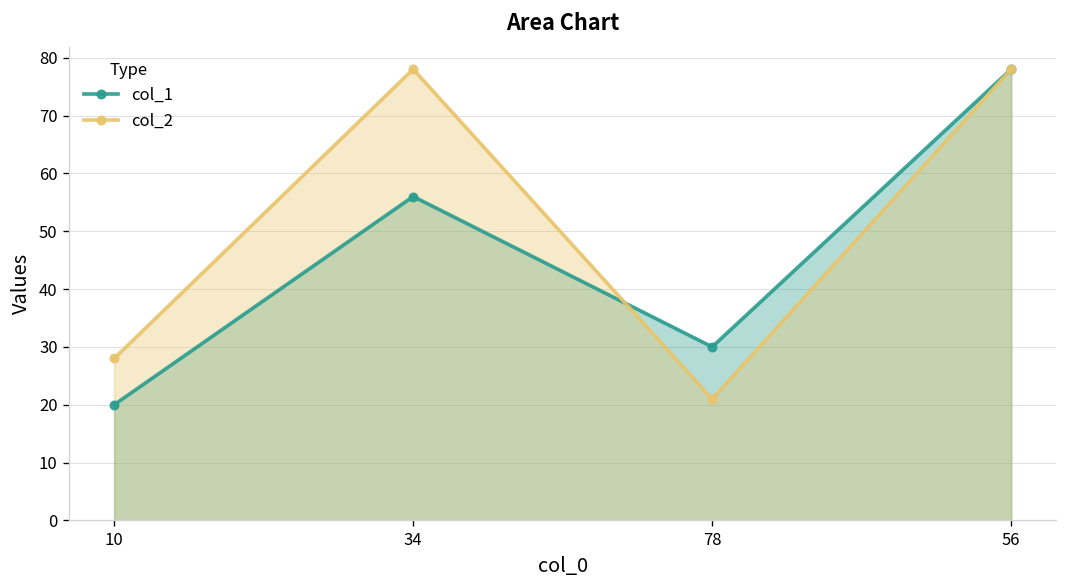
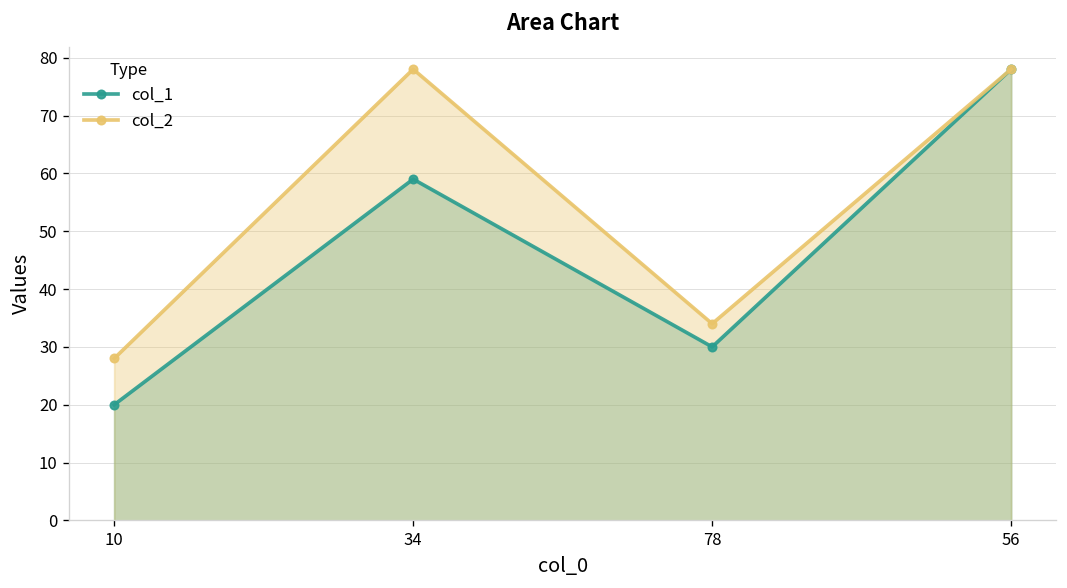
  {
    "col_1": {
      "10": 20,
-     "34": 56,
+     "34": 59,
      "78": 30
    },
    "col_2": {
      "10": 28,
      "34": 78,
-     "78": 21
+     "78": 34
    }
  }
